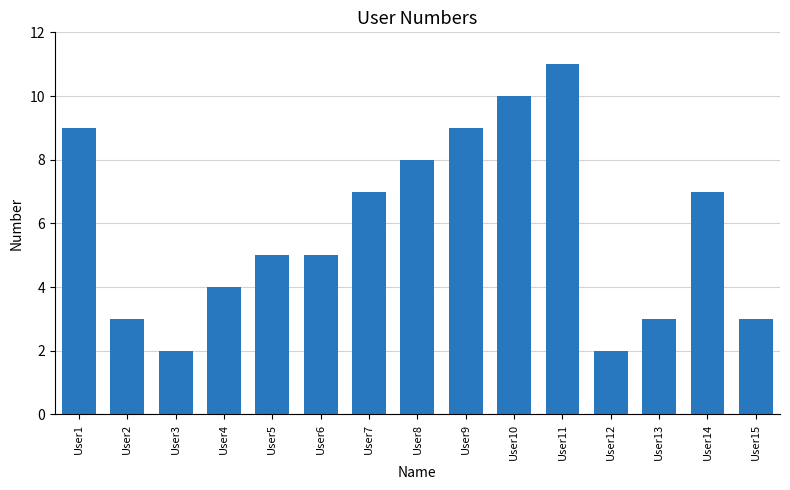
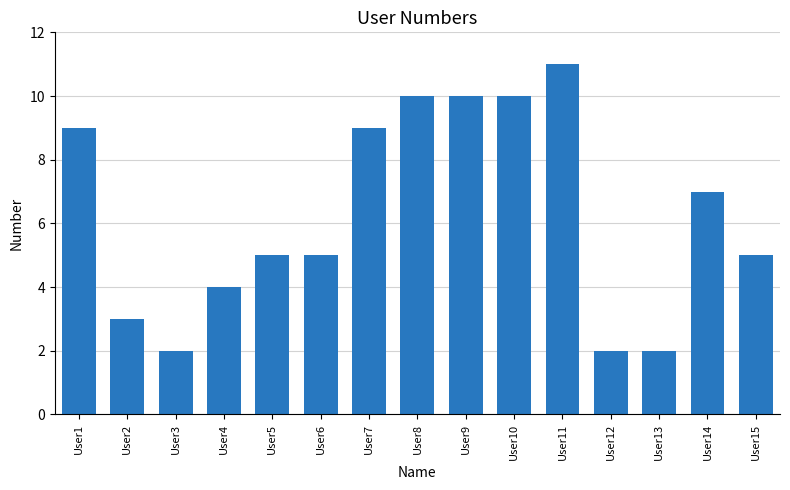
  {
    "User1": 9,
    "User2": 3,
    "User3": 2,
    "User4": 4,
    "User5": 5,
    "User6": 5,
-   "User7": 7,
-   "User8": 8,
-   "User9": 9,
+   "User7": 9,
+   "User8": 10,
+   "User9": 10,
    "User10": 10,
    "User11": 11,
    "User12": 2,
-   "User13": 3,
+   "User13": 2,
    "User14": 7,
-   "User15": 3
+   "User15": 5
  }
